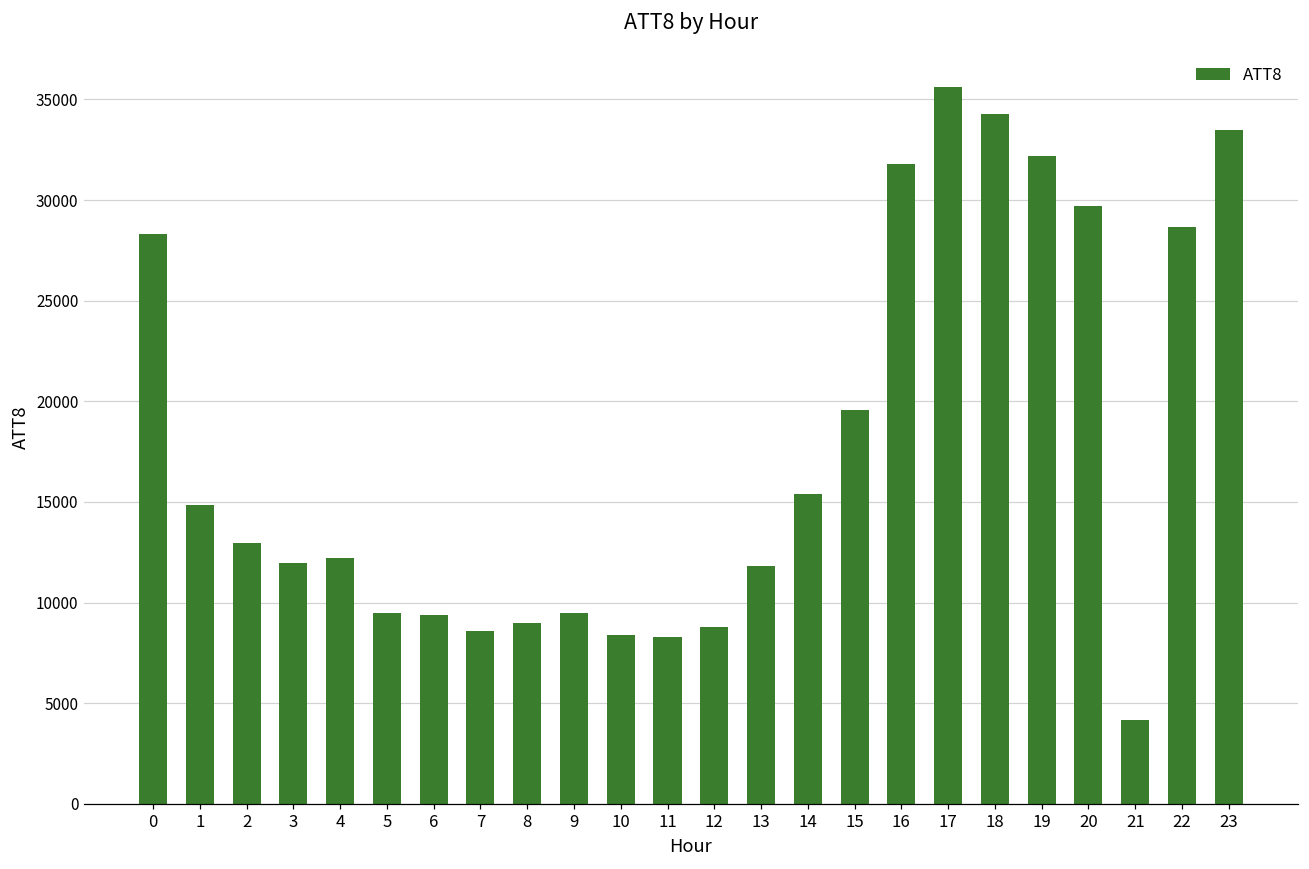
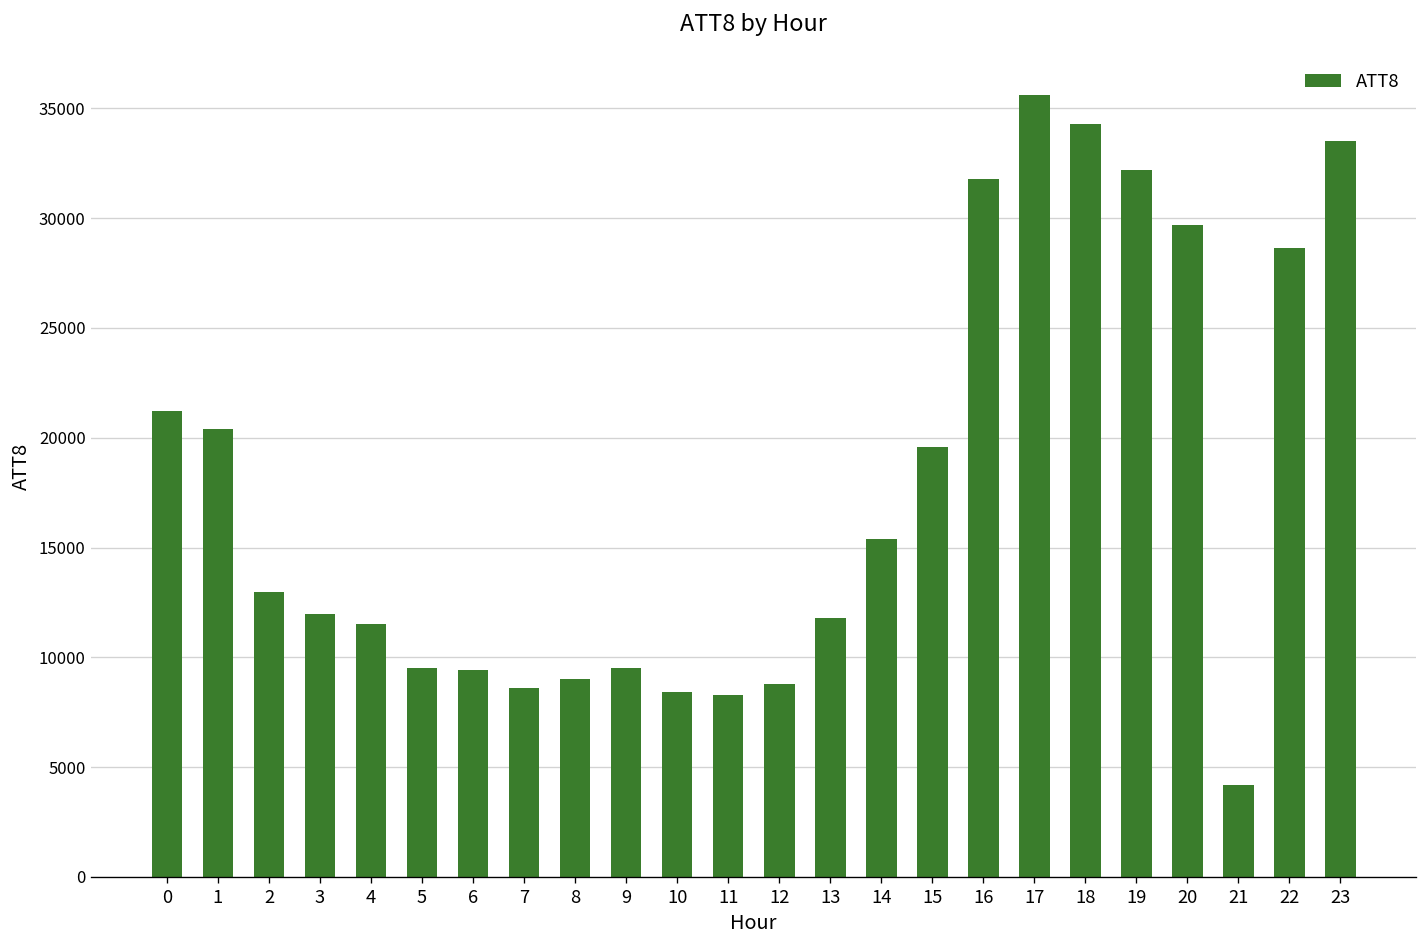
  {
-   "0": 28300,
-   "1": 14800,
+   "0": 21200,
+   "1": 20400,
    "2": 13000,
    "3": 12000,
-   "4": 12200,
+   "4": 11500,
    "5": 9500,
    "6": 9400,
    "7": 8600,
    "8": 9000,
    "9": 9500,
    "10": 8400,
    "11": 8300,
    "12": 8800,
    "13": 11800,
    "14": 15400,
    "15": 19600,
    "16": 31800,
    "17": 35600,
    "18": 34300,
    "19": 32200,
    "20": 29700,
    "21": 4200,
    "22": 28600,
    "23": 33500
  }
